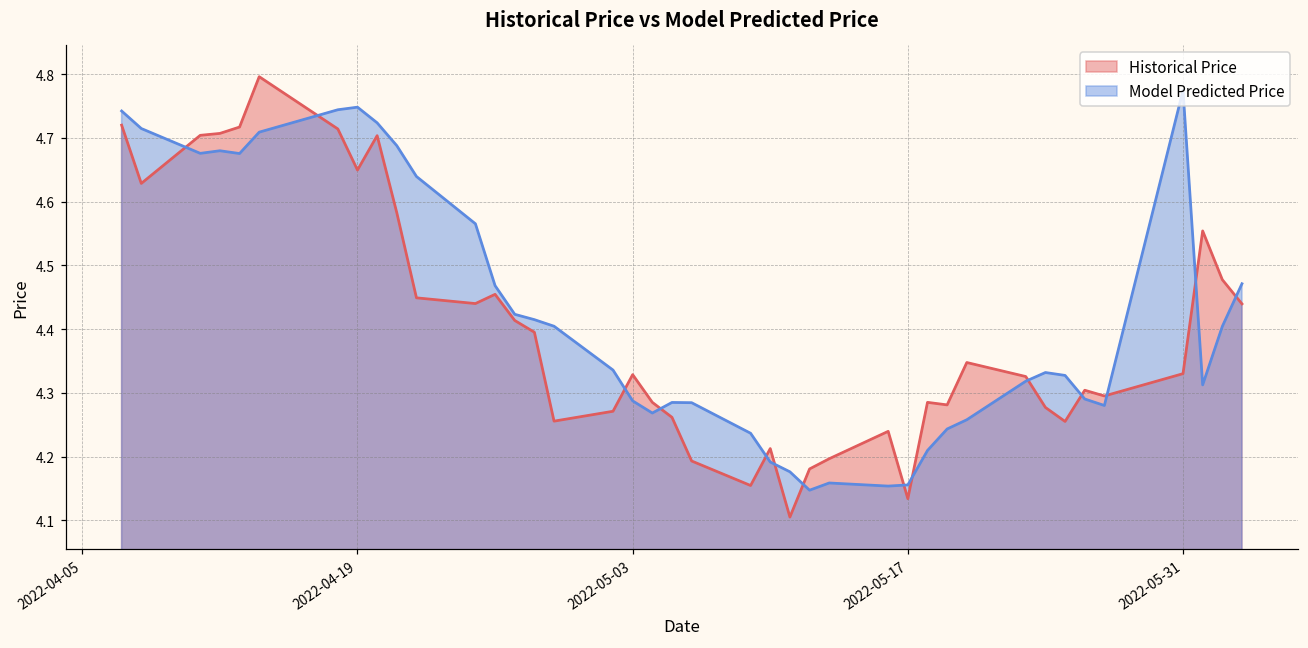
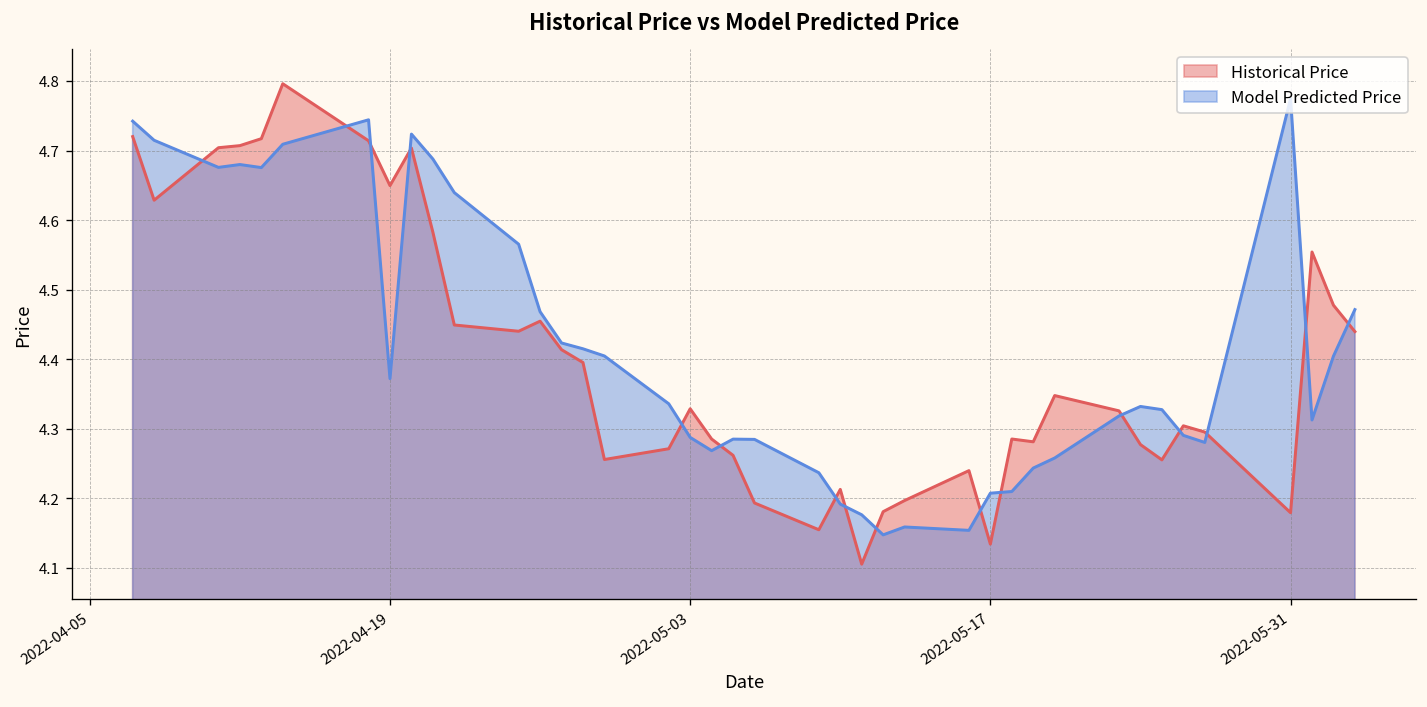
  {
    "Historical Price": {
      "2022-04-19": 4.65,
      "2022-05-03": 4.33,
      "2022-05-17": 4.13,
-     "2022-05-31": 4.33
+     "2022-05-31": 4.18
    },
    "Model Predicted Price": {
-     "2022-04-19": 4.75,
+     "2022-04-19": 4.37,
      "2022-05-03": 4.29,
-     "2022-05-17": 4.16
+     "2022-05-17": 4.21
    }
  }
